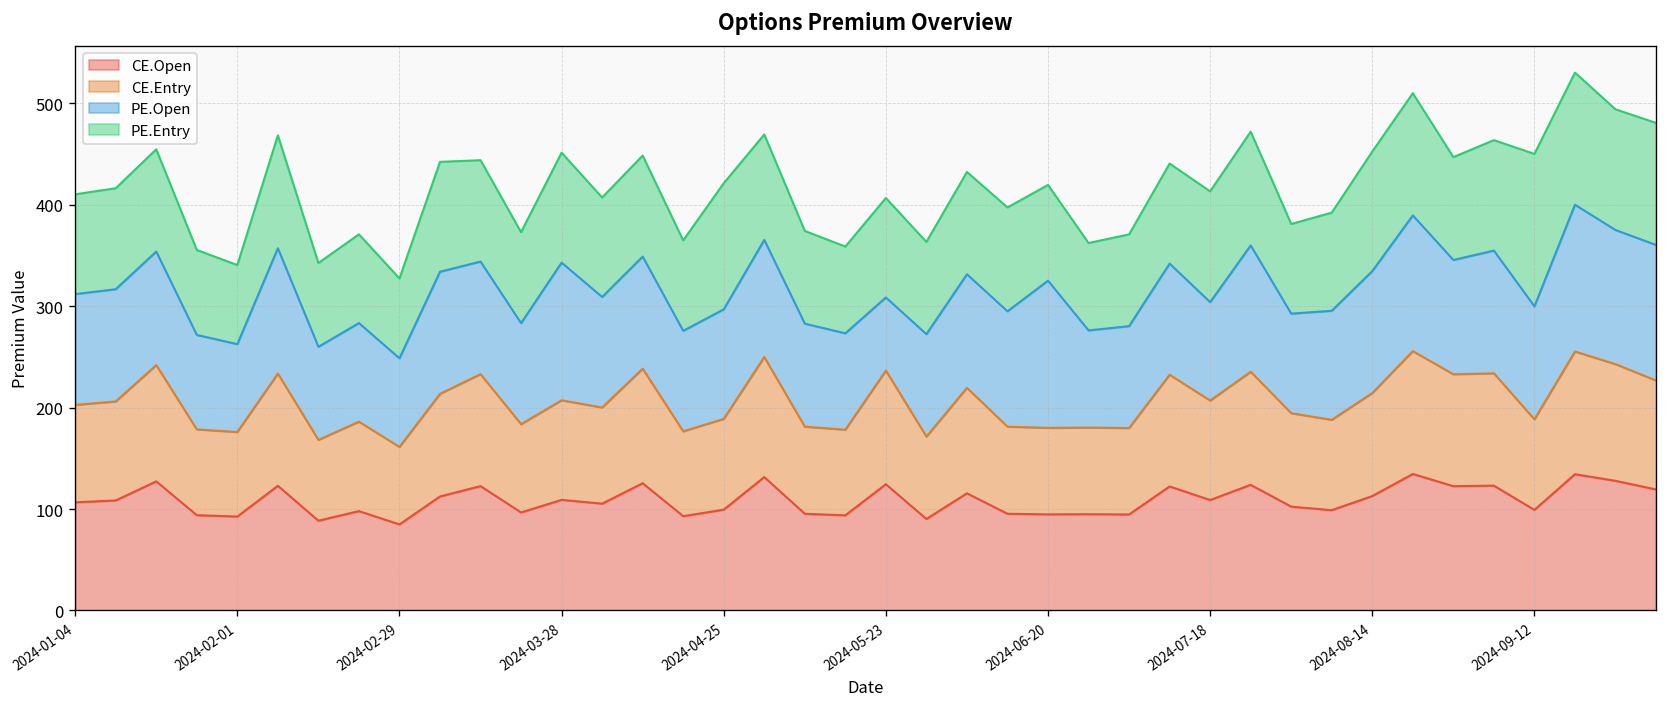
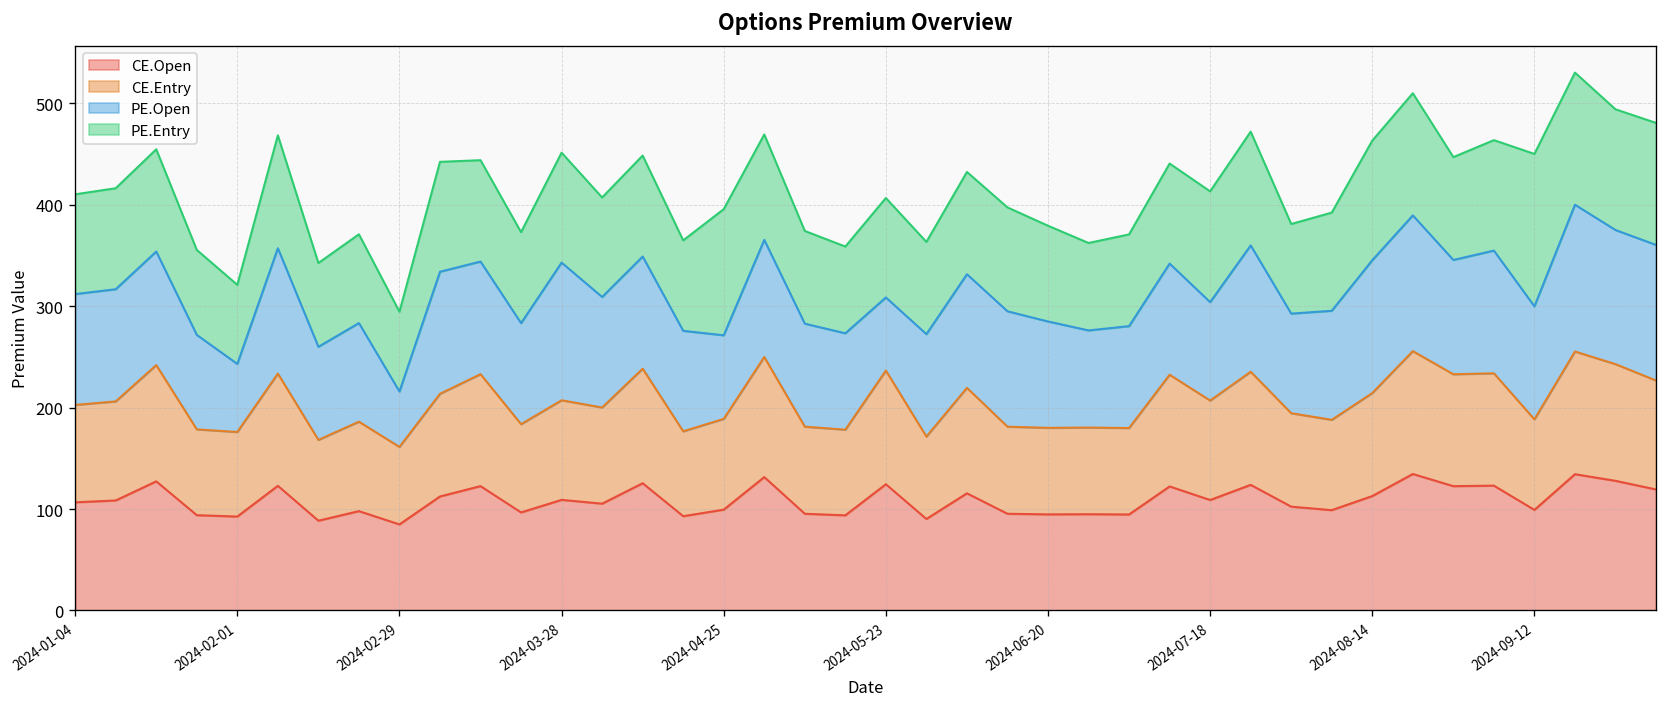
  {
    "PE.Open": {
      "2024-01-04": 110,
-     "2024-02-01": 90,
-     "2024-02-29": 90,
+     "2024-02-01": 70,
+     "2024-02-29": 50,
      "2024-03-28": 140,
-     "2024-04-25": 110,
+     "2024-04-25": 80,
      "2024-05-23": 70,
-     "2024-06-20": 150,
+     "2024-06-20": 100,
      "2024-07-18": 100,
-     "2024-08-14": 120,
+     "2024-08-14": 130,
      "2024-09-12": 110
    },
    "PE.Entry": {
      "2024-01-04": 100,
      "2024-02-01": 80,
      "2024-02-29": 80,
      "2024-03-28": 110,
      "2024-04-25": 120,
      "2024-05-23": 100,
      "2024-06-20": 90,
      "2024-07-18": 110,
      "2024-08-14": 120,
      "2024-09-12": 150
    }
  }
